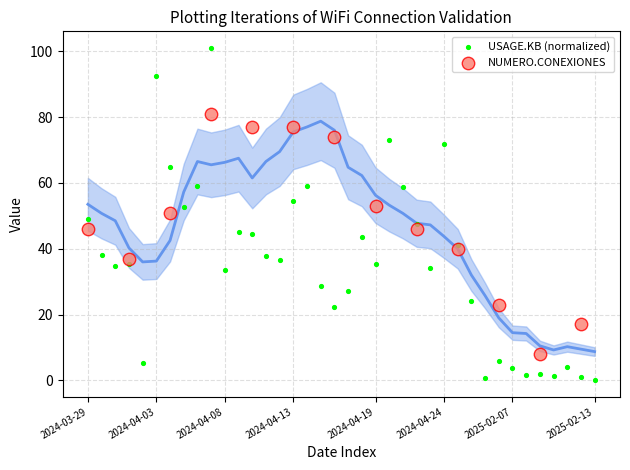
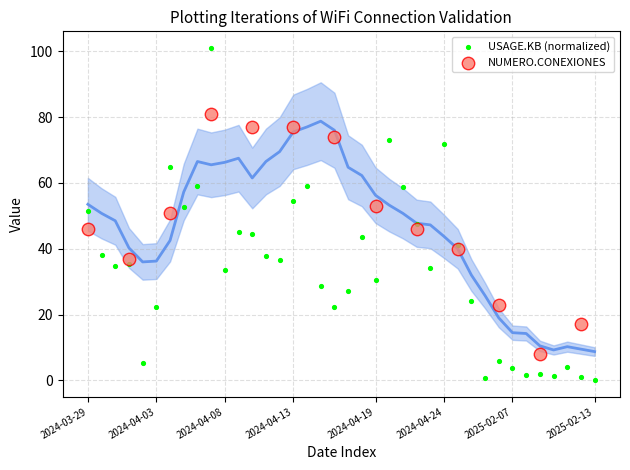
  {
    "USAGE.KB (normalized)": {
-     "2024-03-29": 49,
-     "2024-04-03": 93,
-     "2024-04-19": 35
+     "2024-03-29": 52,
+     "2024-04-03": 22,
+     "2024-04-19": 31
    }
  }
